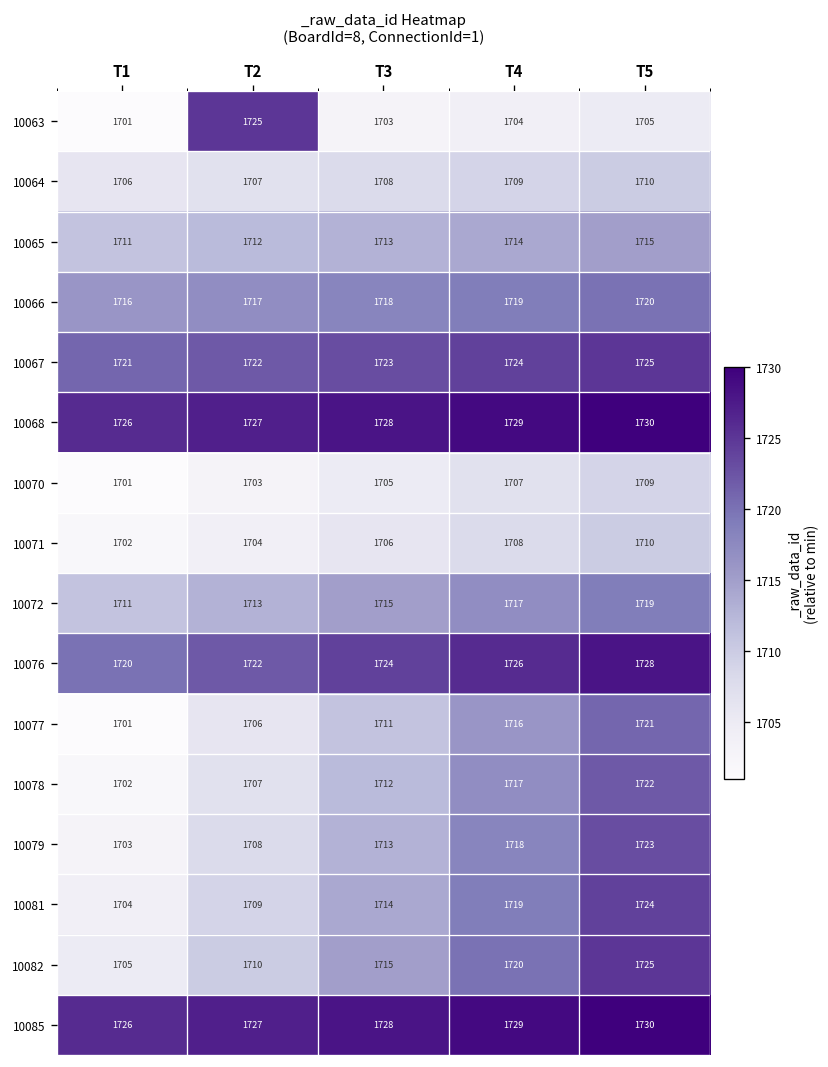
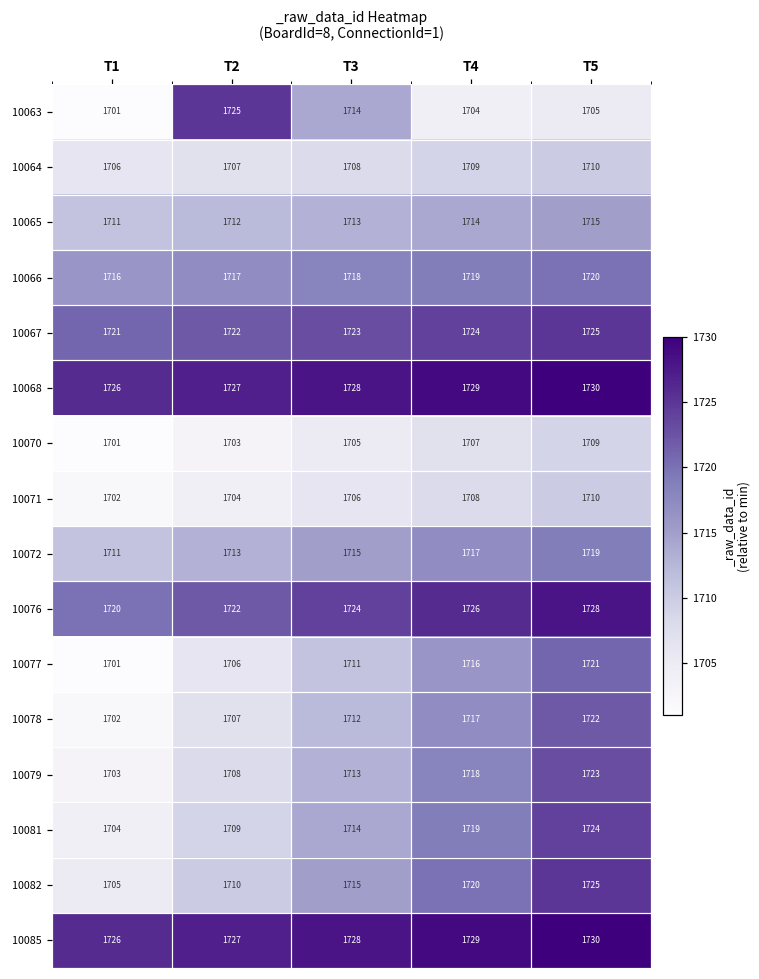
  {
    "10063": {
      "T1": 1701,
      "T2": 1725,
-     "T3": 1703,
+     "T3": 1714,
      "T4": 1704,
      "T5": 1705
    },
    "10064": {
      "T1": 1706,
      "T2": 1707,
      "T3": 1708,
      "T4": 1709,
      "T5": 1710
    },
    "10065": {
      "T1": 1711,
      "T2": 1712,
      "T3": 1713,
      "T4": 1714,
      "T5": 1715
    },
    "10066": {
      "T1": 1716,
      "T2": 1717,
      "T3": 1718,
      "T4": 1719,
      "T5": 1720
    },
    "10067": {
      "T1": 1721,
      "T2": 1722,
      "T3": 1723,
      "T4": 1724,
      "T5": 1725
    },
    "10068": {
      "T1": 1726,
      "T2": 1727,
      "T3": 1728,
      "T4": 1729,
      "T5": 1730
    },
    "10070": {
      "T1": 1701,
      "T2": 1703,
      "T3": 1705,
      "T4": 1707,
      "T5": 1709
    },
    "10071": {
      "T1": 1702,
      "T2": 1704,
      "T3": 1706,
      "T4": 1708,
      "T5": 1710
    },
    "10072": {
      "T1": 1711,
      "T2": 1713,
      "T3": 1715,
      "T4": 1717,
      "T5": 1719
    },
    "10076": {
      "T1": 1720,
      "T2": 1722,
      "T3": 1724,
      "T4": 1726,
      "T5": 1728
    },
    "10077": {
      "T1": 1701,
      "T2": 1706,
      "T3": 1711,
      "T4": 1716,
      "T5": 1721
    },
    "10078": {
      "T1": 1702,
      "T2": 1707,
      "T3": 1712,
      "T4": 1717,
      "T5": 1722
    },
    "10079": {
      "T1": 1703,
      "T2": 1708,
      "T3": 1713,
      "T4": 1718,
      "T5": 1723
    },
    "10081": {
      "T1": 1704,
      "T2": 1709,
      "T3": 1714,
      "T4": 1719,
      "T5": 1724
    },
    "10082": {
      "T1": 1705,
      "T2": 1710,
      "T3": 1715,
      "T4": 1720,
      "T5": 1725
    },
    "10085": {
      "T1": 1726,
      "T2": 1727,
      "T3": 1728,
      "T4": 1729,
      "T5": 1730
    }
  }
